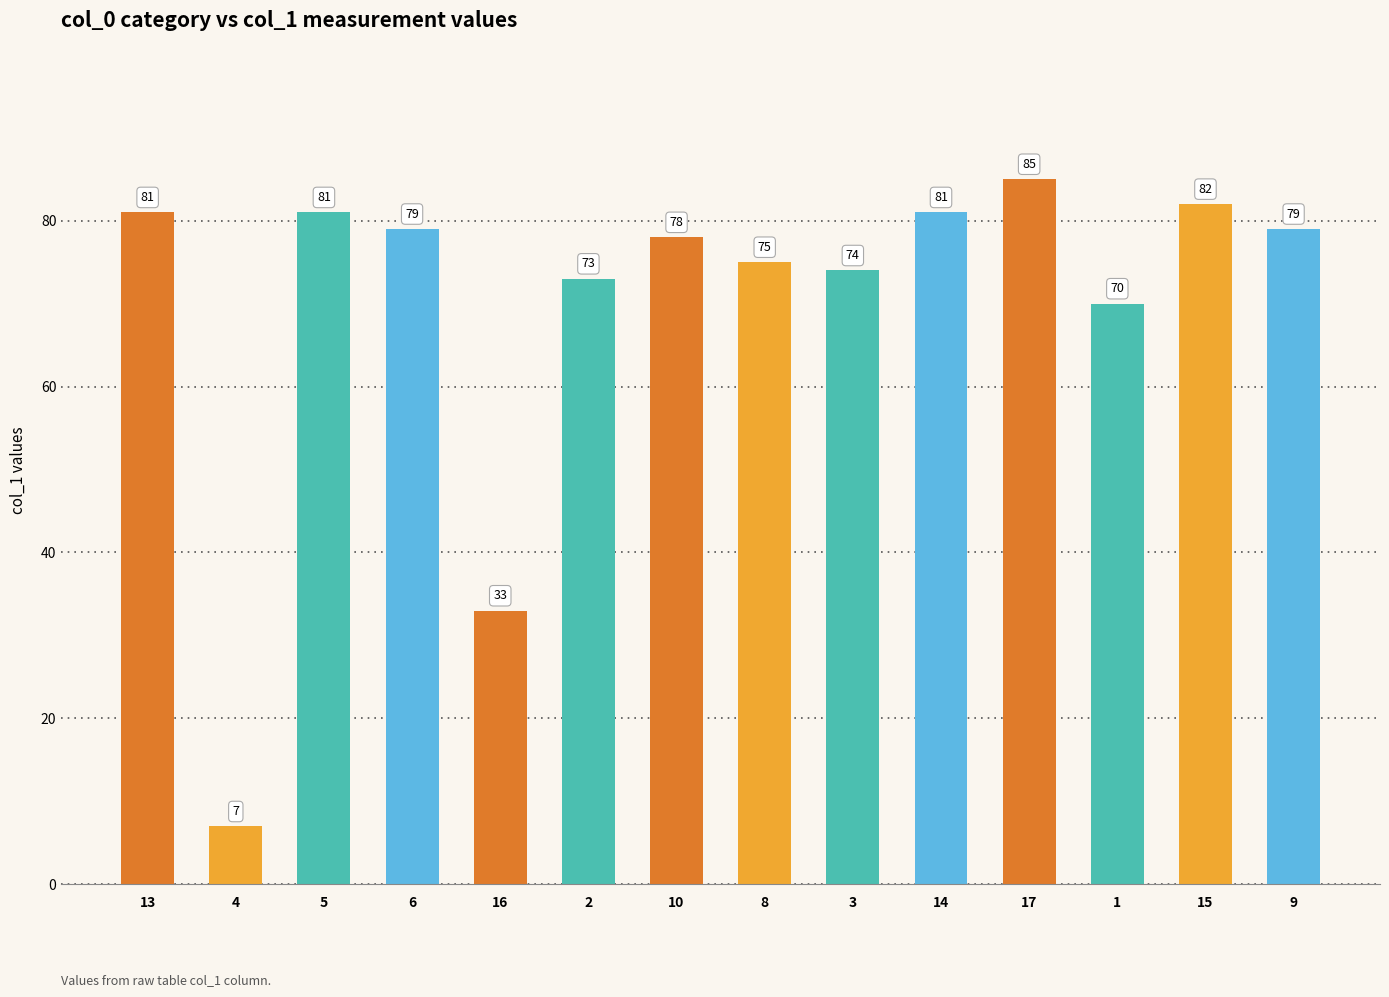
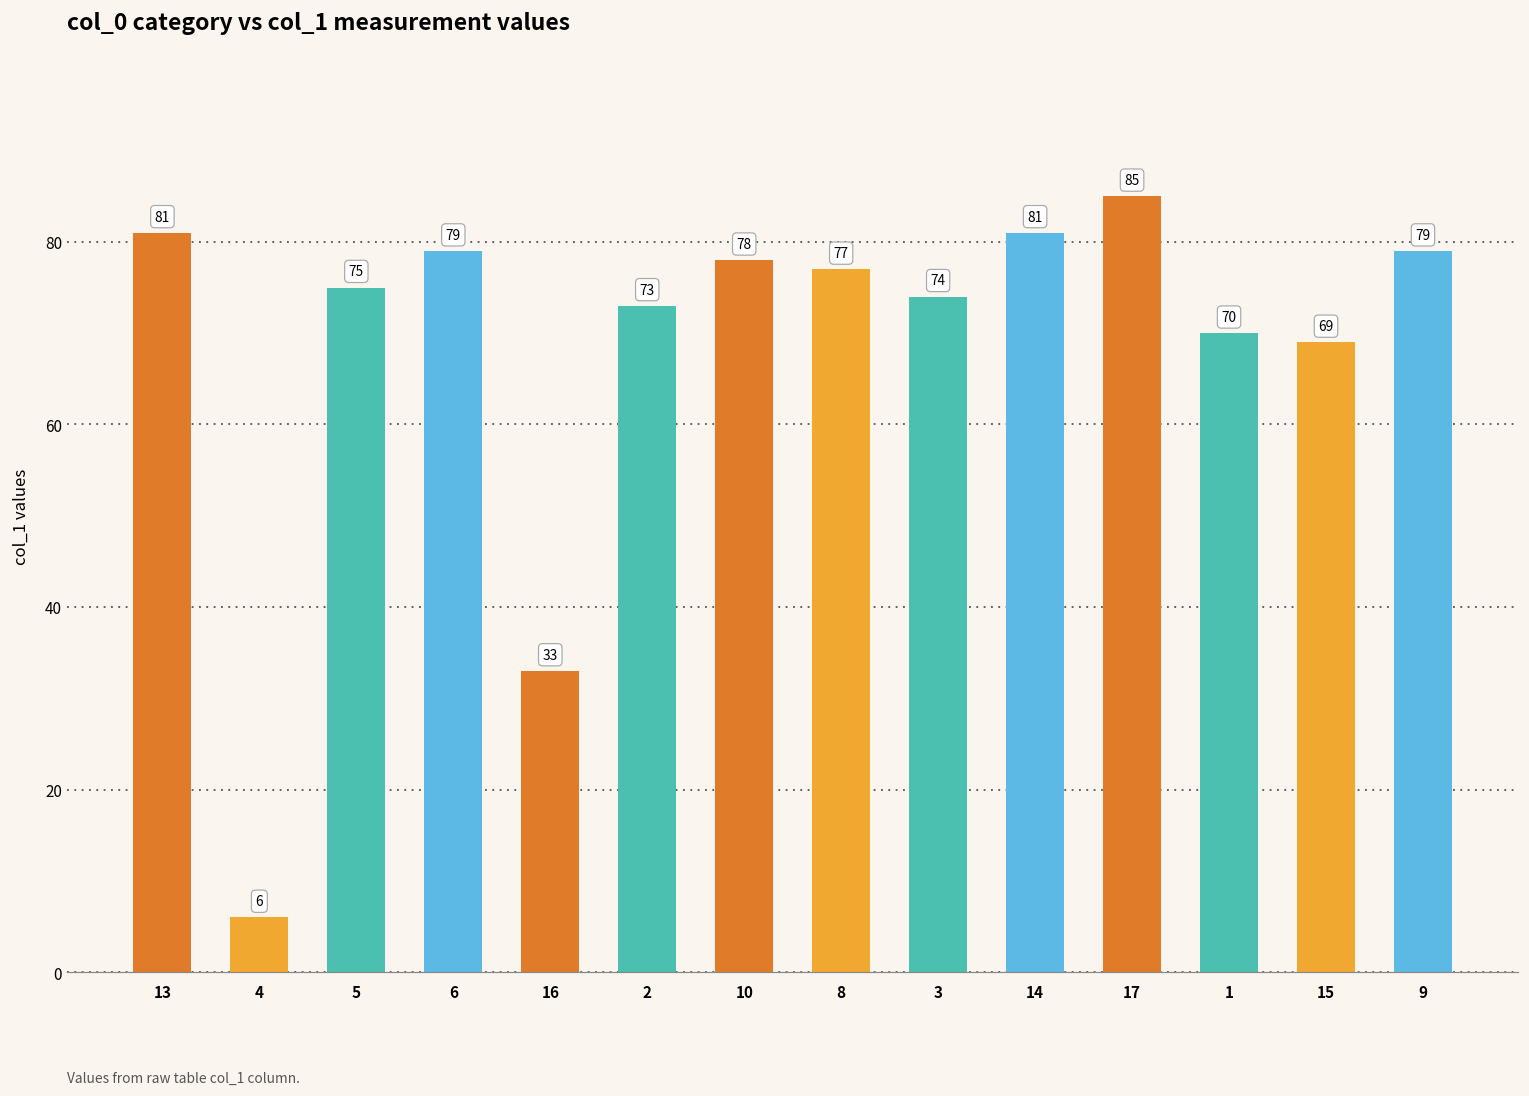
  {
-   "4": 7,
-   "5": 81,
-   "8": 75,
-   "15": 82
+   "4": 6,
+   "5": 75,
+   "8": 77,
+   "15": 69
  }
